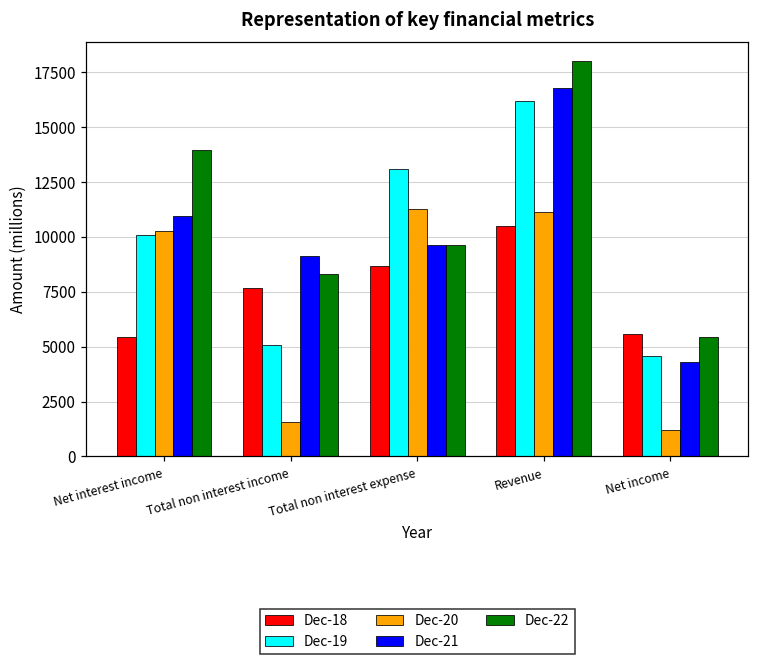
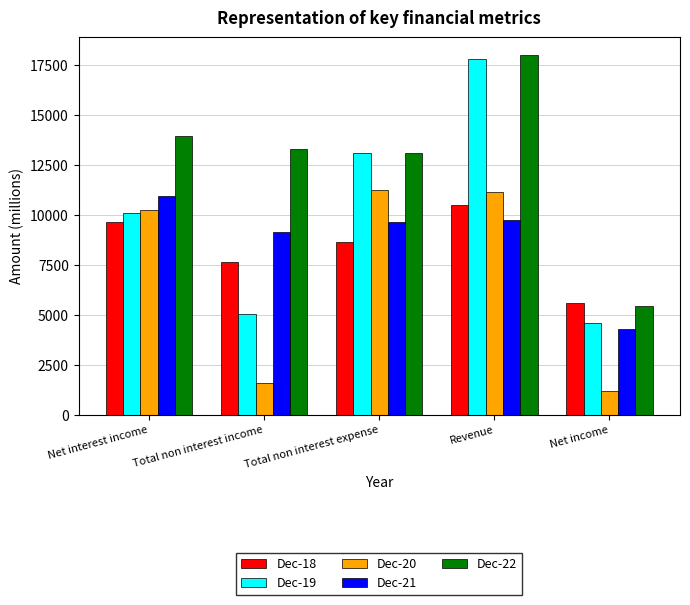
  {
    "Dec-18": {
-     "Net interest income": 5400,
+     "Net interest income": 9600,
      "Total non interest income": 7700,
      "Total non interest expense": 8700,
      "Revenue": 10500,
      "Net income": 5600
    },
    "Dec-19": {
      "Net interest income": 10100,
      "Total non interest income": 5100,
      "Total non interest expense": 13100,
-     "Revenue": 16200,
+     "Revenue": 17800,
      "Net income": 4600
    },
    "Dec-20": {
      "Net interest income": 10300,
      "Total non interest income": 1600,
      "Total non interest expense": 11300,
      "Revenue": 11100,
      "Net income": 1200
    },
    "Dec-21": {
      "Net interest income": 10900,
      "Total non interest income": 9100,
      "Total non interest expense": 9700,
-     "Revenue": 16800,
+     "Revenue": 9800,
      "Net income": 4300
    },
    "Dec-22": {
      "Net interest income": 14000,
-     "Total non interest income": 8300,
-     "Total non interest expense": 9600,
+     "Total non interest income": 13300,
+     "Total non interest expense": 13100,
      "Revenue": 18000,
      "Net income": 5400
    }
  }
